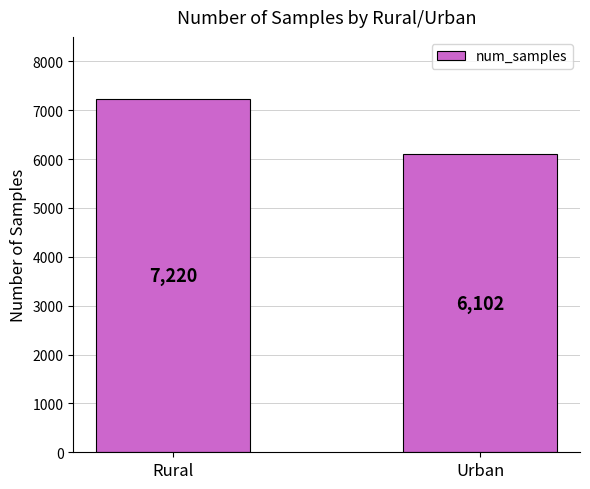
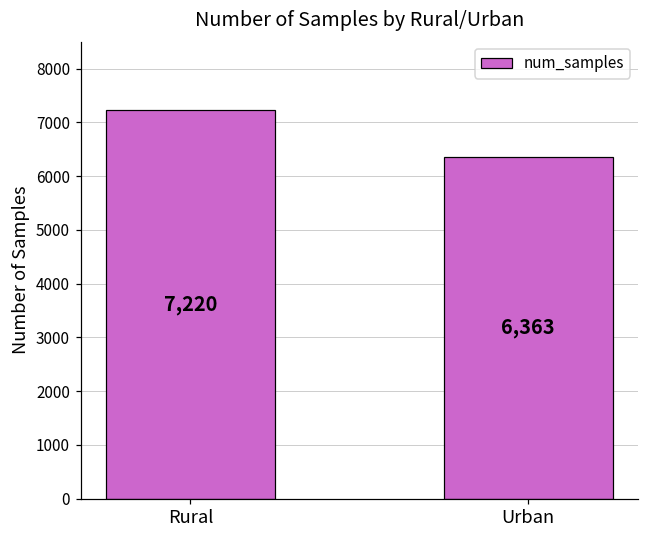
  {
    "Rural": "7,220",
-   "Urban": "6,102"
+   "Urban": "6,363"
  }
